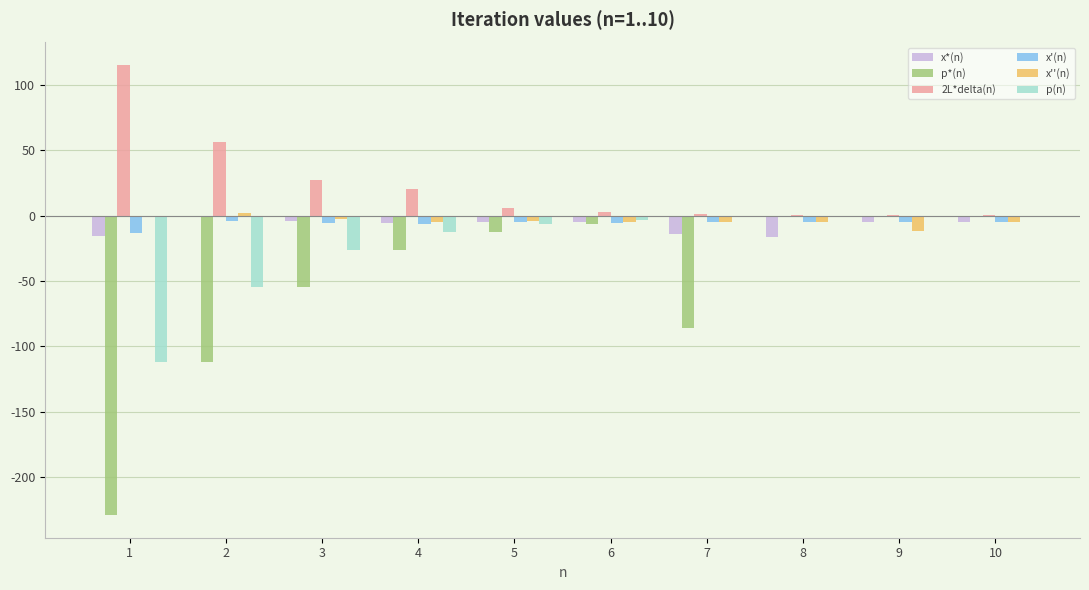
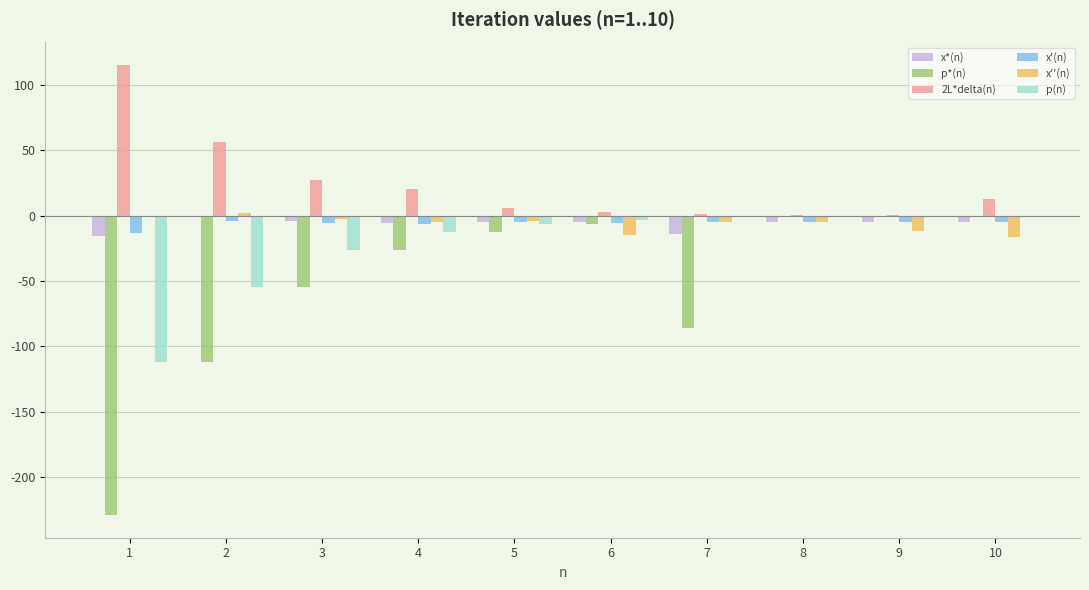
  {
    "x*(n)": {
      "1": -16,
      "3": -4,
      "4": -5,
      "5": -5,
      "6": -5,
      "7": -14,
-     "8": -16,
+     "8": -5,
      "9": -5,
      "10": -5
    },
    "p*(n)": {
      "1": -229,
      "2": -112,
      "3": -54,
      "4": -26,
      "5": -13,
      "6": -6,
      "7": -86
    },
    "2L*delta(n)": {
      "1": 115,
      "2": 56,
      "3": 27,
      "4": 20,
      "5": 6,
      "6": 3,
-     "10": 0
+     "10": 13
    },
    "x''(n)": {
      "2": 2,
      "3": -2,
      "4": -5,
      "5": -4,
-     "6": -5,
+     "6": -15,
      "7": -5,
      "8": -5,
      "9": -12,
-     "10": -5
+     "10": -16
    }
  }
